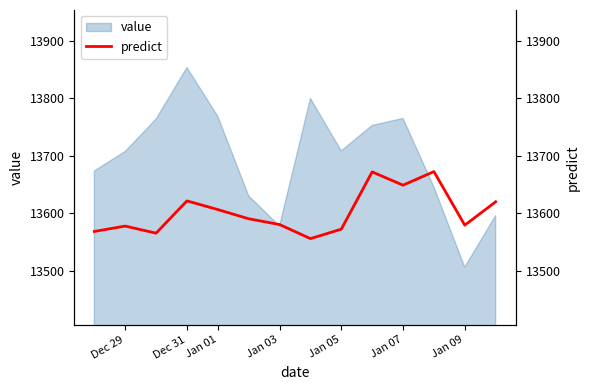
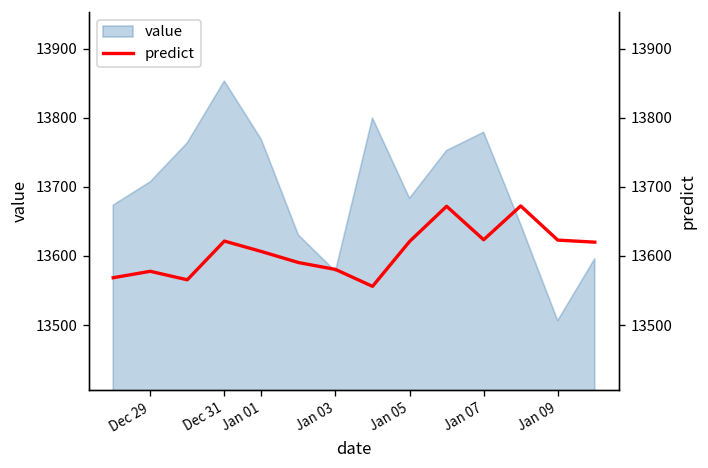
  {
    "value": {
      "Dec 29": 13710,
      "Dec 31": 13850,
      "Jan 01": 13770,
      "Jan 03": 13580,
-     "Jan 05": 13710,
-     "Jan 07": 13770,
+     "Jan 05": 13680,
+     "Jan 07": 13780,
      "Jan 09": 13510
    },
    "predict": {
      "Dec 29": 13580,
      "Dec 31": 13620,
      "Jan 01": 13610,
      "Jan 03": 13580,
-     "Jan 05": 13570,
-     "Jan 07": 13650,
-     "Jan 09": 13580
+     "Jan 05": 13620,
+     "Jan 07": 13620,
+     "Jan 09": 13620
    }
  }
